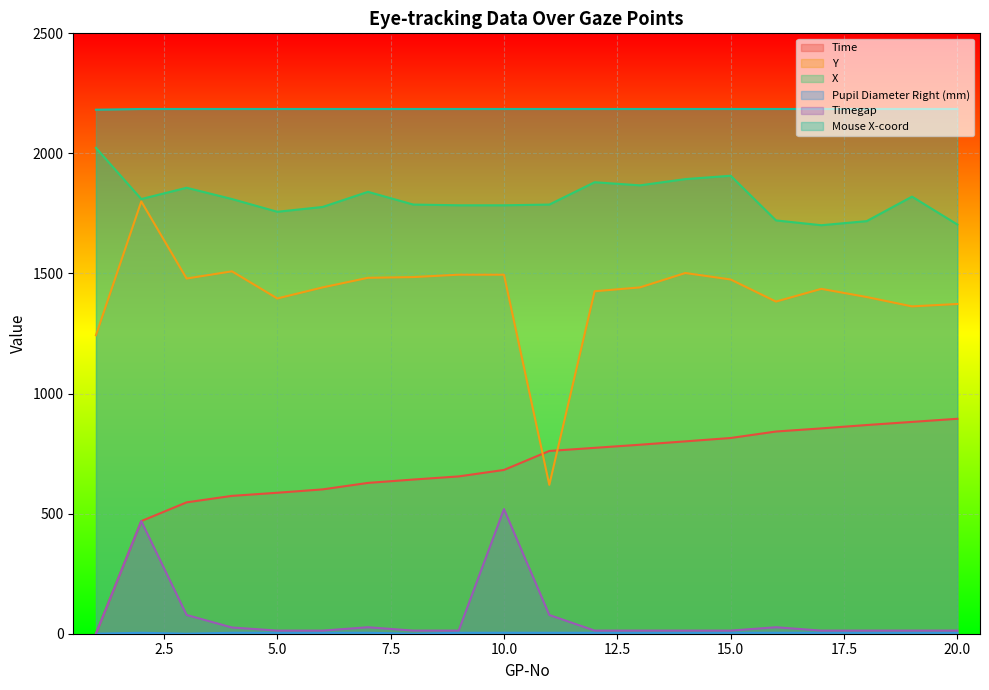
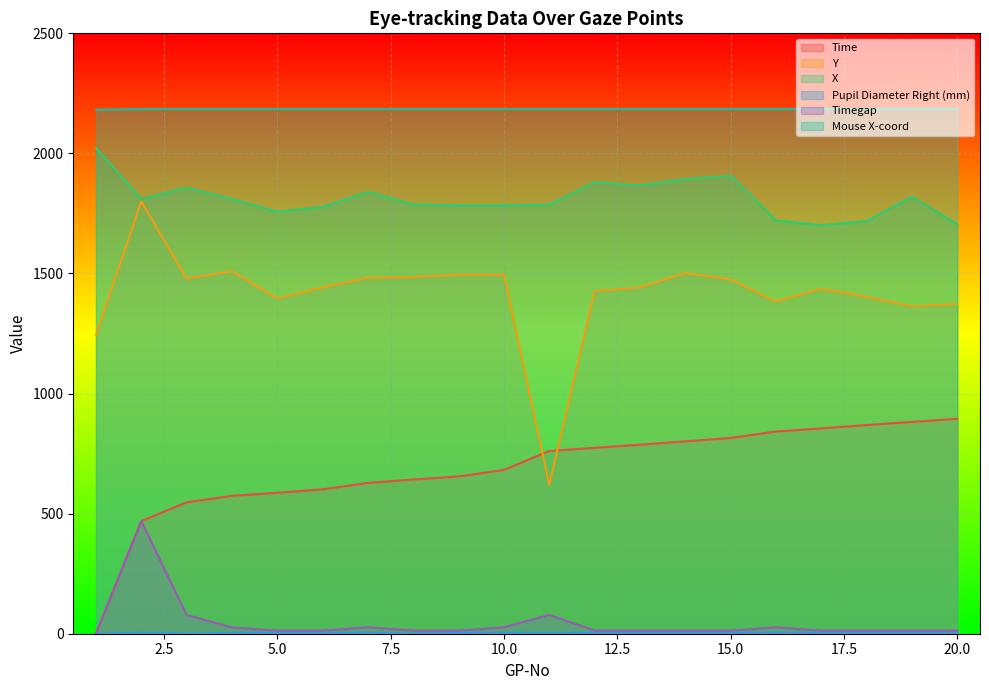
  {
    "Timegap": {
-     "10.0": 520
+     "10.0": 30
    }
  }
